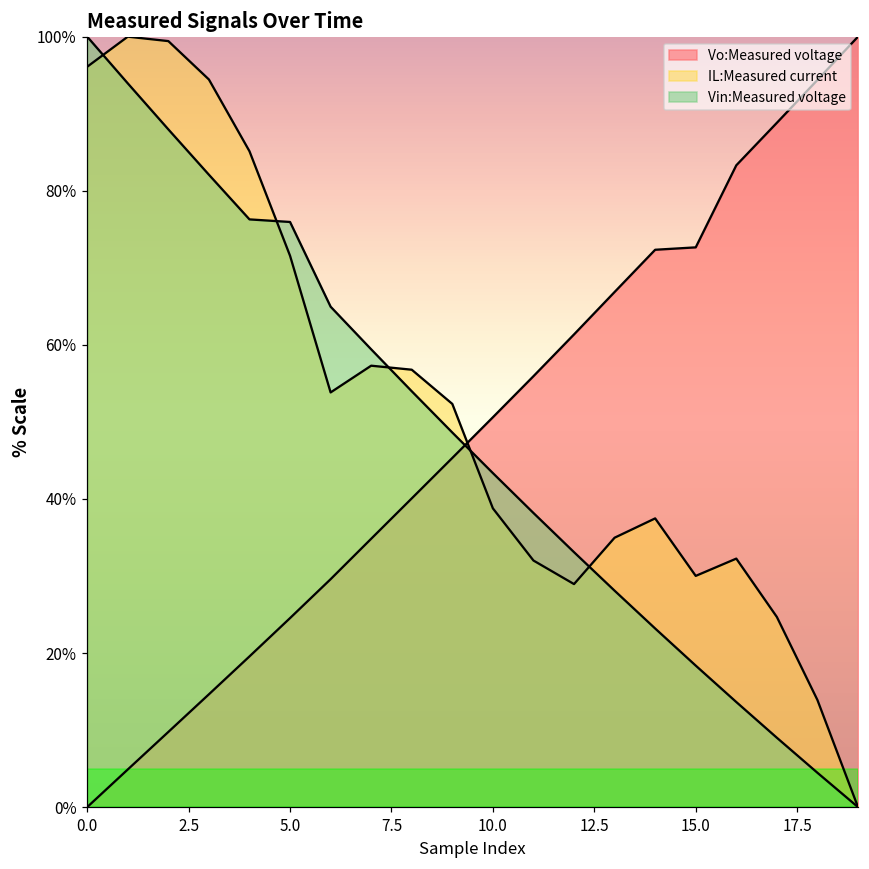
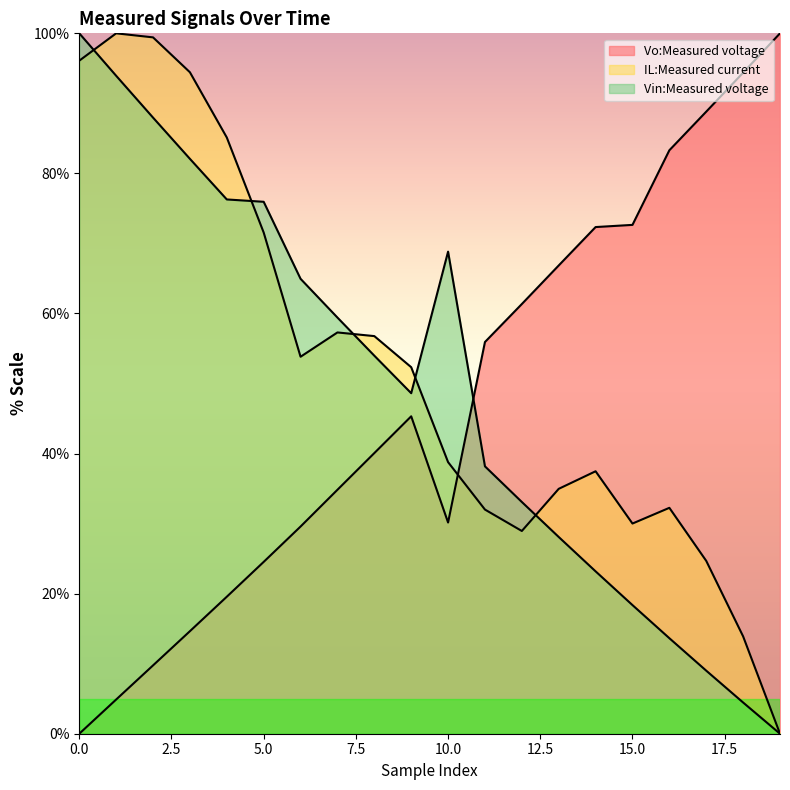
  {
    "Vo:Measured voltage": {
      "0.0": "0%",
      "5.0": "25%",
-     "10.0": "51%",
+     "10.0": "30%",
      "15.0": "73%"
    },
    "IL:Measured current": {
      "0.0": "96%",
      "5.0": "72%",
      "10.0": "39%",
      "15.0": "30%"
    },
    "Vin:Measured voltage": {
      "0.0": "100%",
      "5.0": "76%",
-     "10.0": "43%",
+     "10.0": "69%",
      "15.0": "18%"
    }
  }
